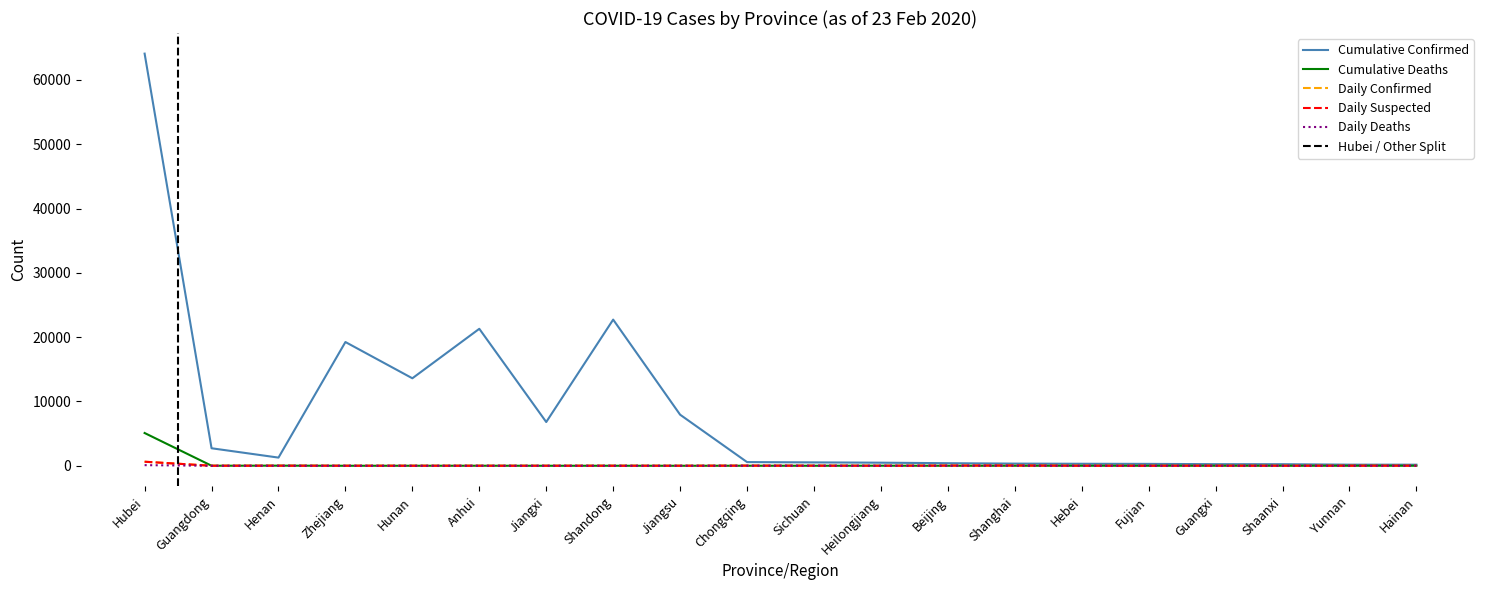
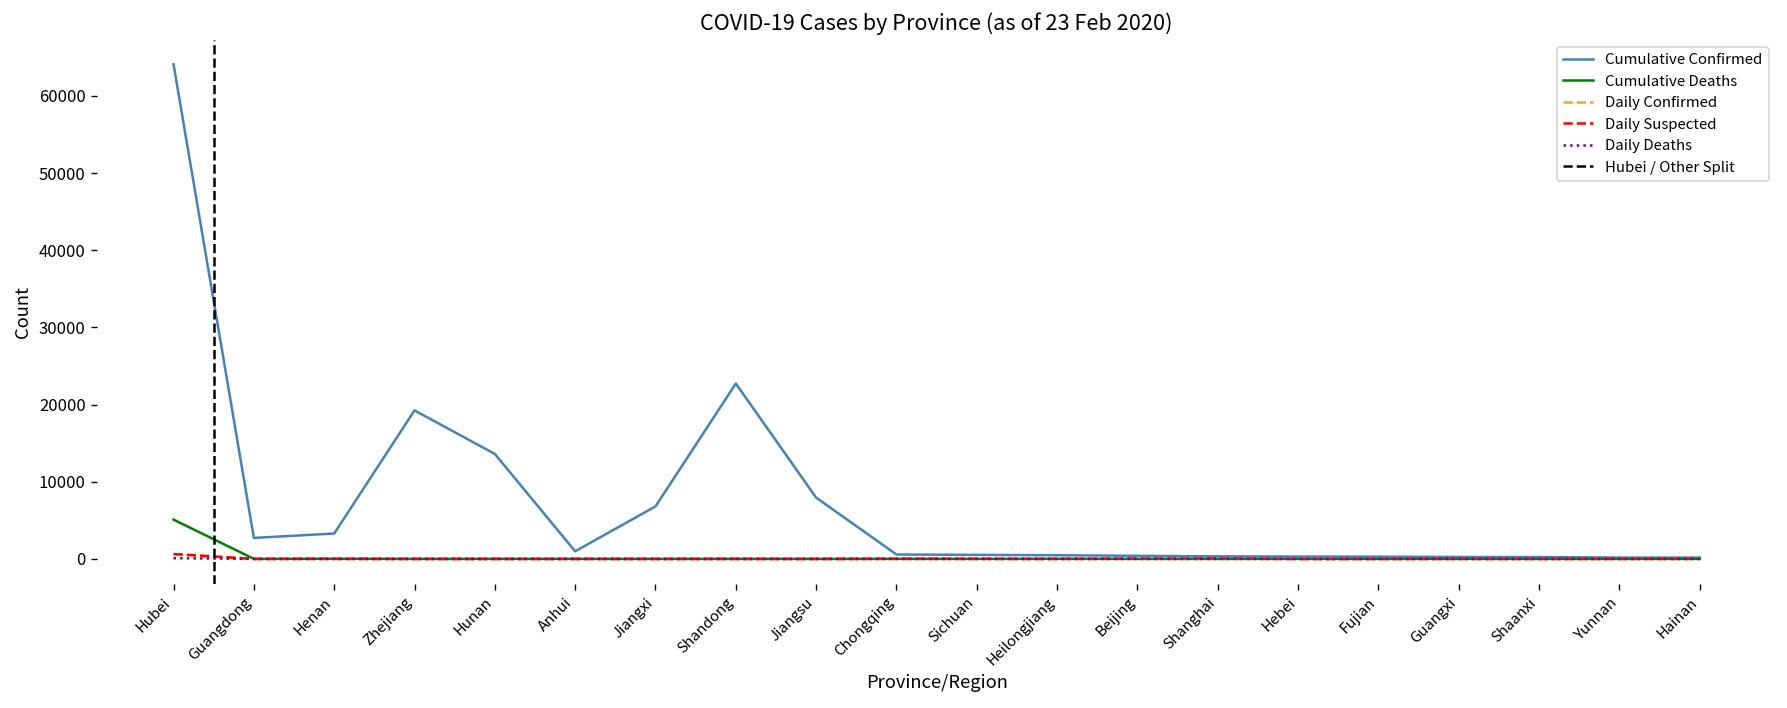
  {
    "Cumulative Confirmed": {
      "Hubei": 64000,
      "Guangdong": 3000,
-     "Henan": 1000,
+     "Henan": 3000,
      "Zhejiang": 19000,
      "Hunan": 14000,
-     "Anhui": 21000,
+     "Anhui": 1000,
      "Jiangxi": 7000,
      "Shandong": 23000,
      "Jiangsu": 8000,
      "Chongqing": 1000,
      "Sichuan": 1000,
      "Heilongjiang": 0
    },
    "Cumulative Deaths": {
      "Hubei": 5000
    },
    "Daily Deaths": {
      "Hubei": 0
    }
  }
